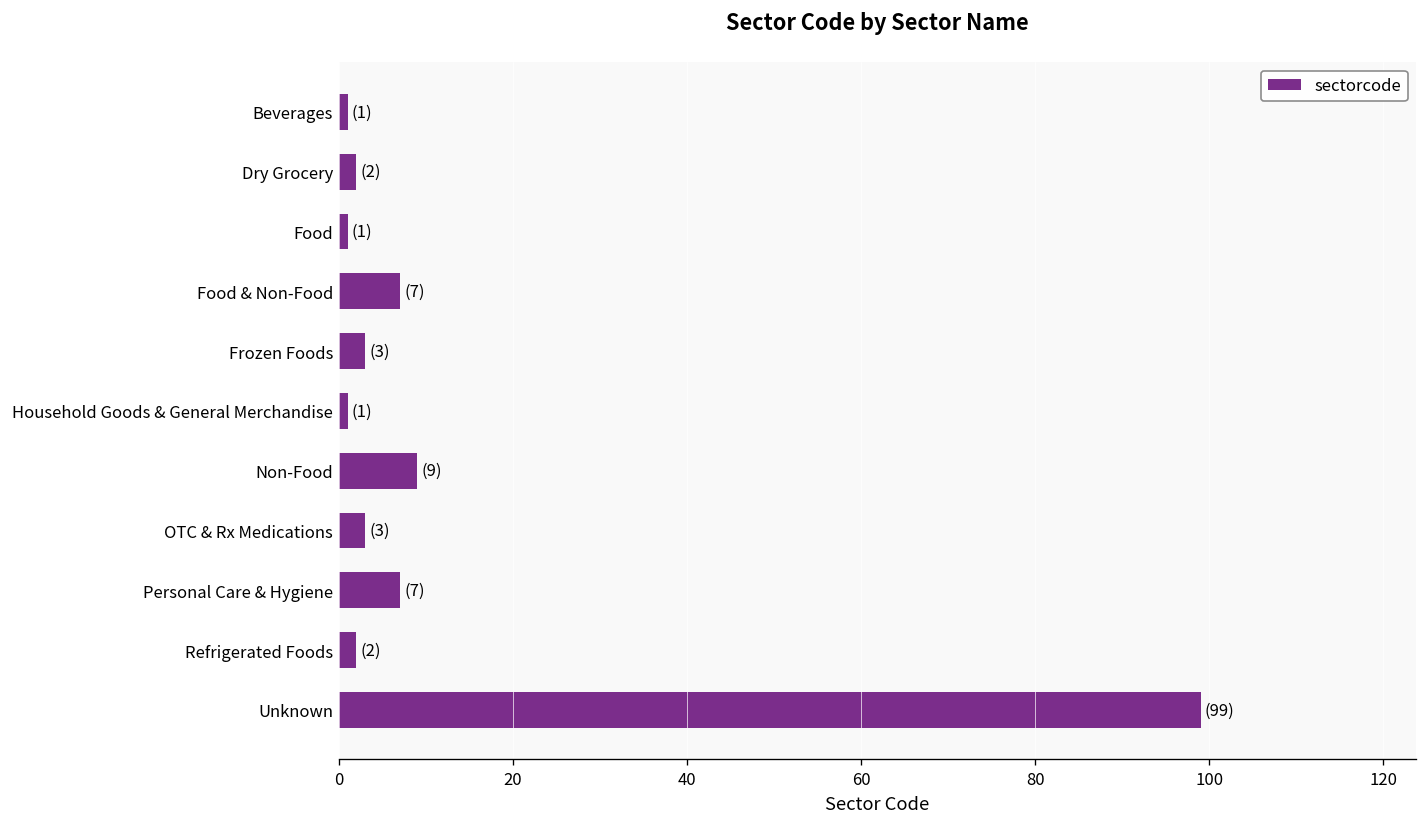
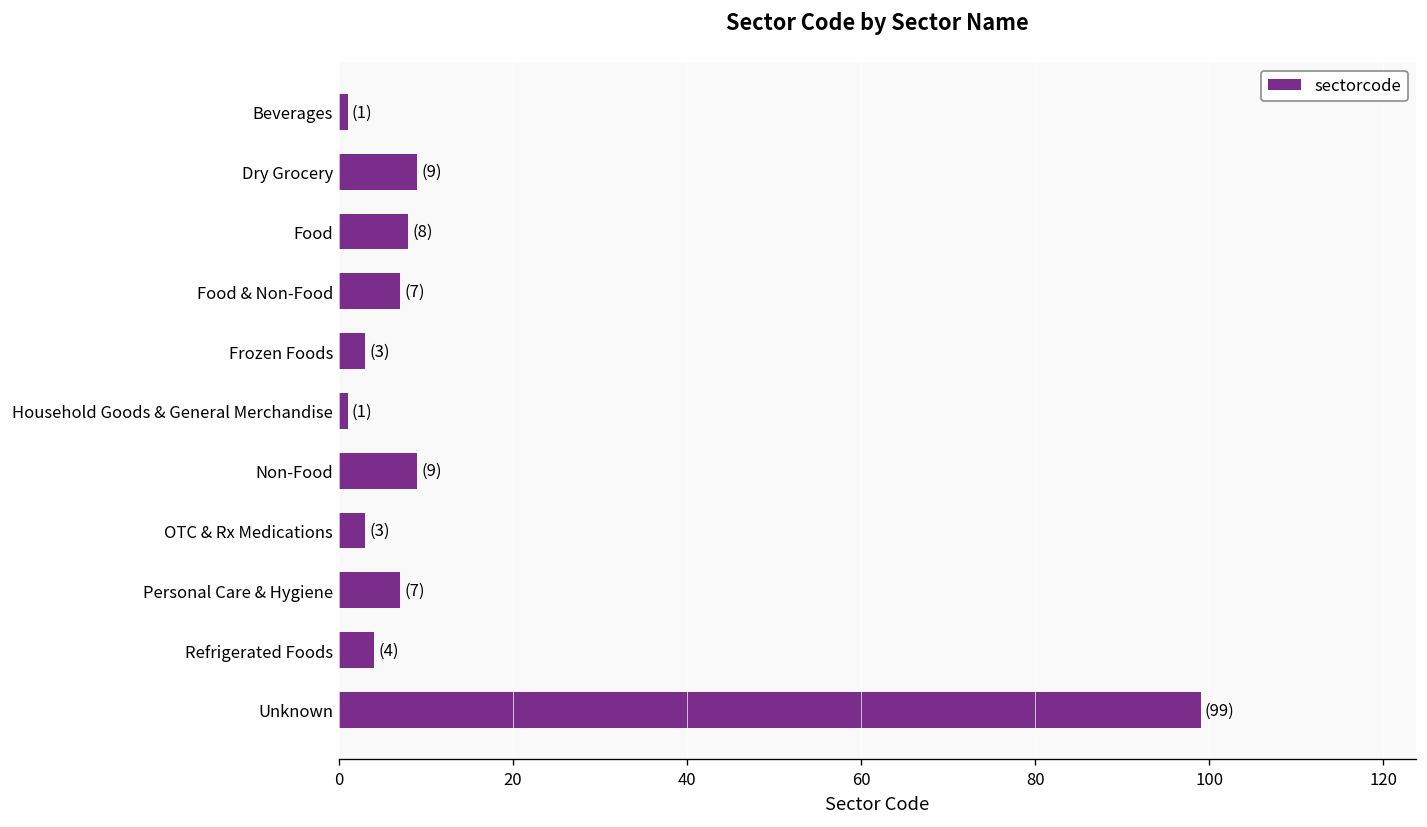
  {
    "Beverages": "(1)",
-   "Dry Grocery": "(2)",
-   "Food": "(1)",
+   "Dry Grocery": "(9)",
+   "Food": "(8)",
    "Food & Non-Food": "(7)",
    "Frozen Foods": "(3)",
    "Household Goods & General Merchandise": "(1)",
    "Non-Food": "(9)",
    "OTC & Rx Medications": "(3)",
    "Personal Care & Hygiene": "(7)",
-   "Refrigerated Foods": "(2)",
+   "Refrigerated Foods": "(4)",
    "Unknown": "(99)"
  }
